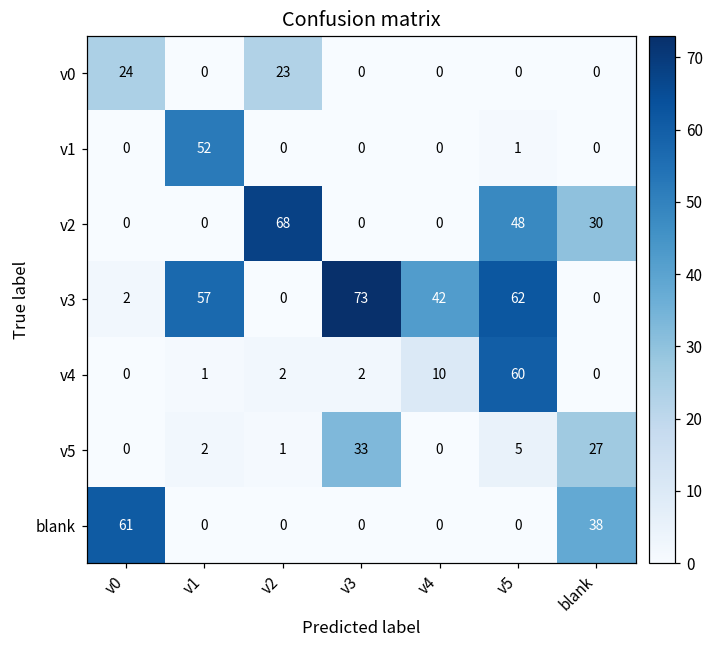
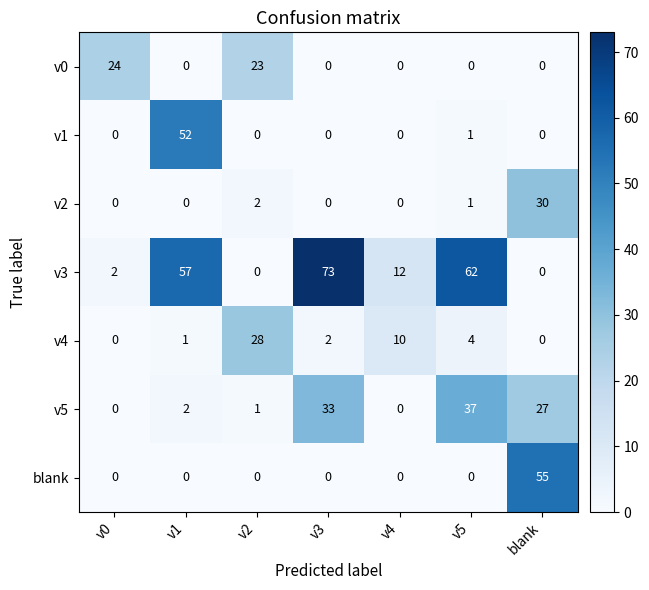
  {
    "v0": {
      "v0": 24,
      "v1": 0,
      "v2": 23,
      "v3": 0,
      "v4": 0,
      "v5": 0,
      "blank": 0
    },
    "v1": {
      "v0": 0,
      "v1": 52,
      "v2": 0,
      "v3": 0,
      "v4": 0,
      "v5": 1,
      "blank": 0
    },
    "v2": {
      "v0": 0,
      "v1": 0,
-     "v2": 68,
+     "v2": 2,
      "v3": 0,
      "v4": 0,
-     "v5": 48,
+     "v5": 1,
      "blank": 30
    },
    "v3": {
      "v0": 2,
      "v1": 57,
      "v2": 0,
      "v3": 73,
-     "v4": 42,
+     "v4": 12,
      "v5": 62,
      "blank": 0
    },
    "v4": {
      "v0": 0,
      "v1": 1,
-     "v2": 2,
+     "v2": 28,
      "v3": 2,
      "v4": 10,
-     "v5": 60,
+     "v5": 4,
      "blank": 0
    },
    "v5": {
      "v0": 0,
      "v1": 2,
      "v2": 1,
      "v3": 33,
      "v4": 0,
-     "v5": 5,
+     "v5": 37,
      "blank": 27
    },
    "blank": {
-     "v0": 61,
+     "v0": 0,
      "v1": 0,
      "v2": 0,
      "v3": 0,
      "v4": 0,
      "v5": 0,
-     "blank": 38
+     "blank": 55
    }
  }
